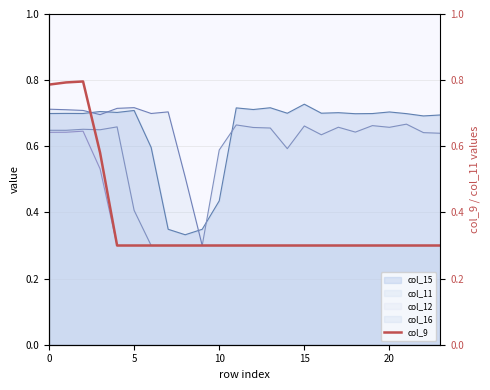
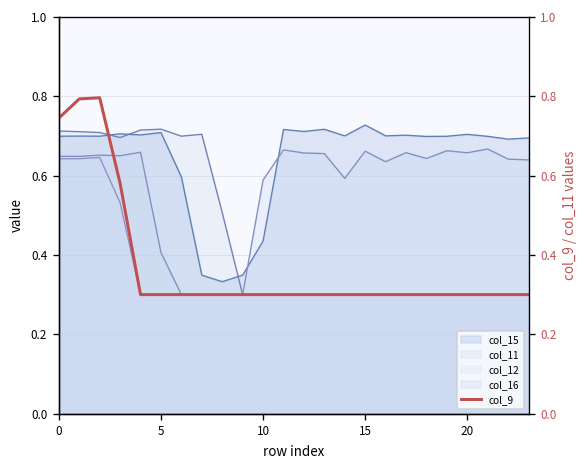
  {
    "col_9": {
-     "0": 0.79,
+     "0": 0.74,
      "5": 0.30,
      "10": 0.30,
      "15": 0.30,
      "20": 0.30
    }
  }
